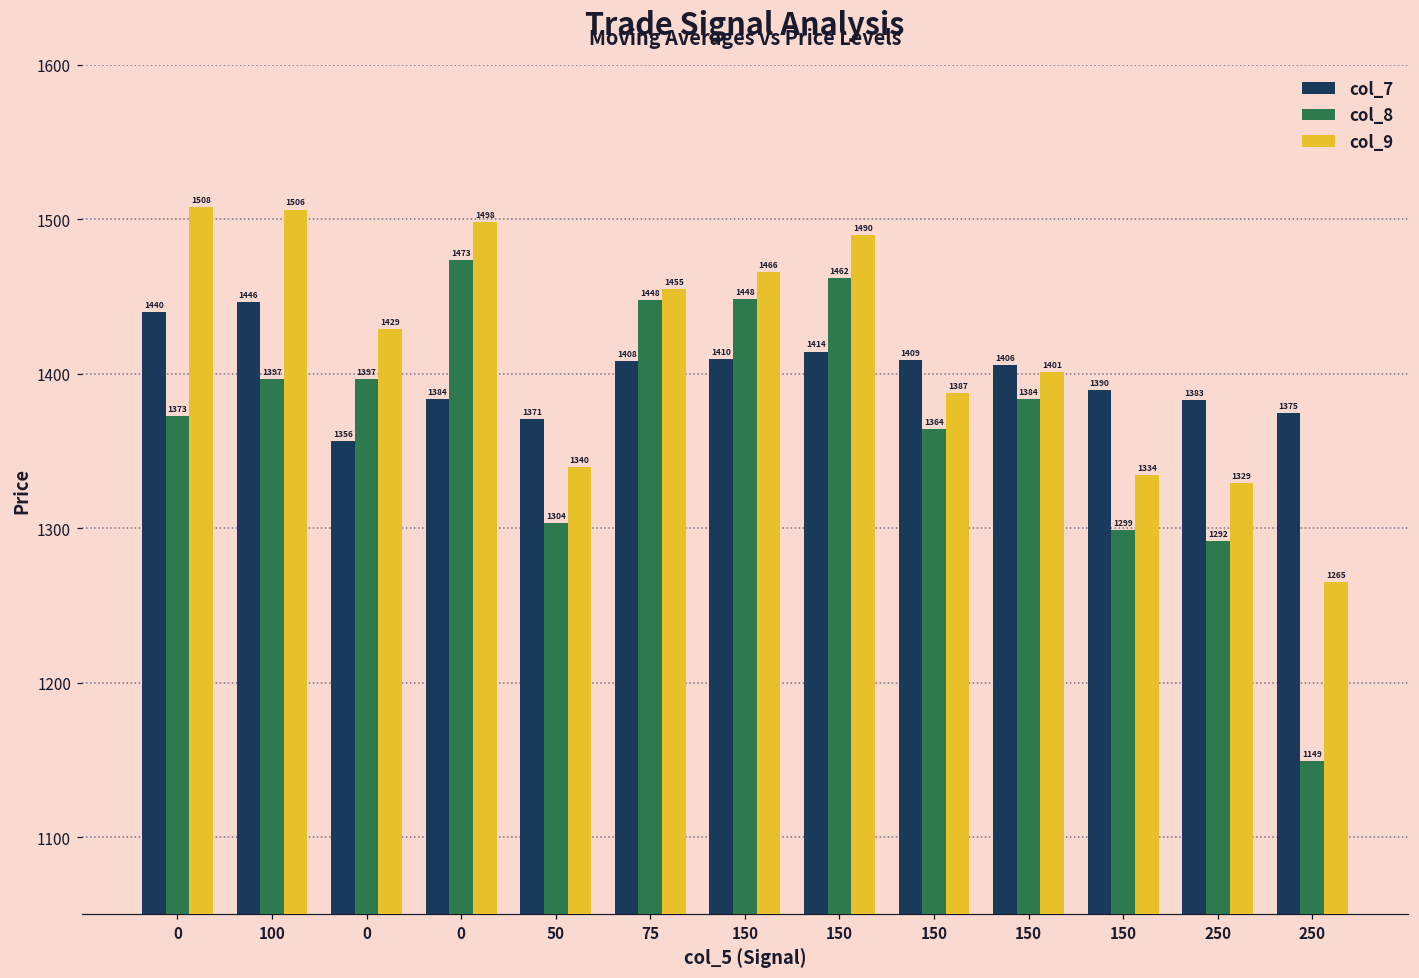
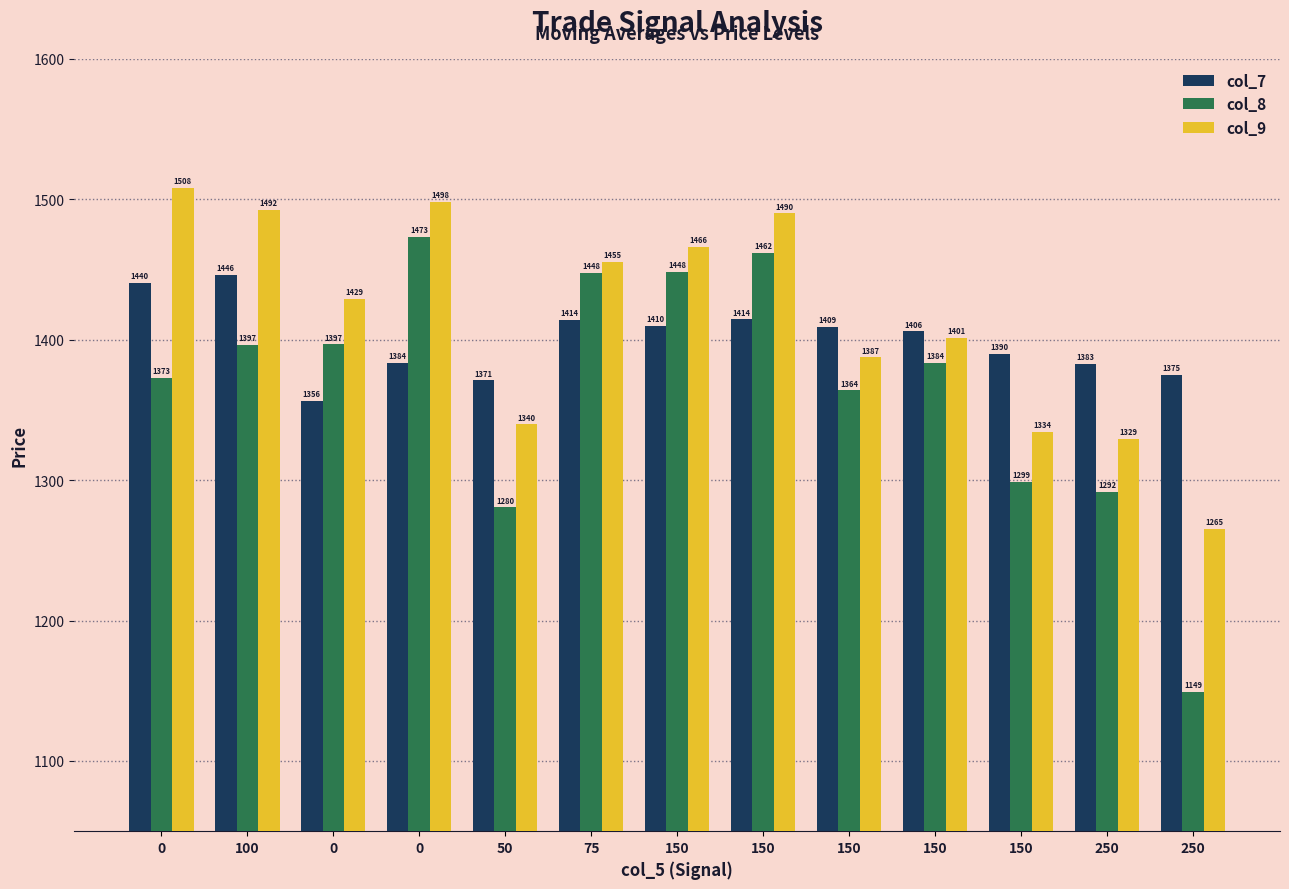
  {
    "col_7": {
      "100": 1446,
      "50": 1371,
-     "75": 1408
+     "75": 1414
    },
    "col_8": {
      "100": 1397,
-     "50": 1304,
+     "50": 1280,
      "75": 1448
    },
    "col_9": {
-     "100": 1506,
+     "100": 1492,
      "50": 1340,
      "75": 1455
    }
  }
